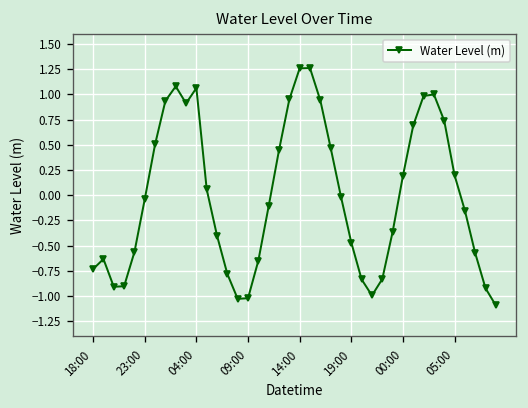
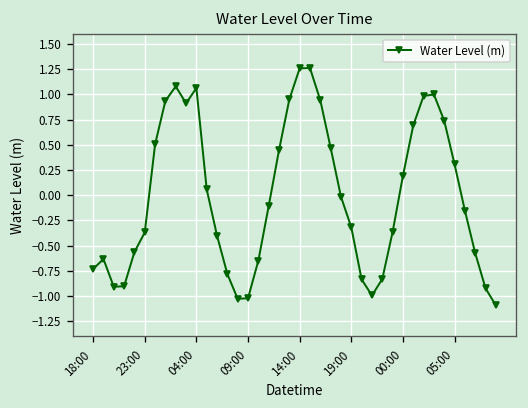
  {
    "18:00": -0.7,
-   "23:00": 0.0,
+   "23:00": -0.4,
    "04:00": 1.1,
    "09:00": -1.0,
    "14:00": 1.3,
-   "19:00": -0.5,
+   "19:00": -0.3,
    "00:00": 0.2,
-   "05:00": 0.2
+   "05:00": 0.3
  }
